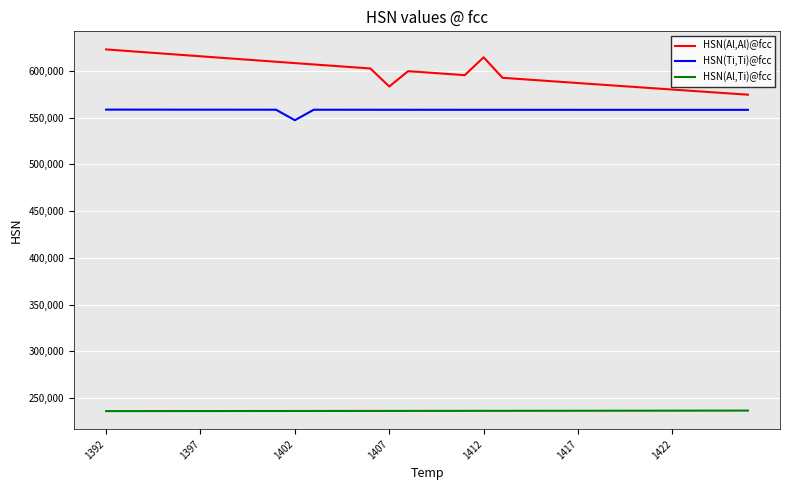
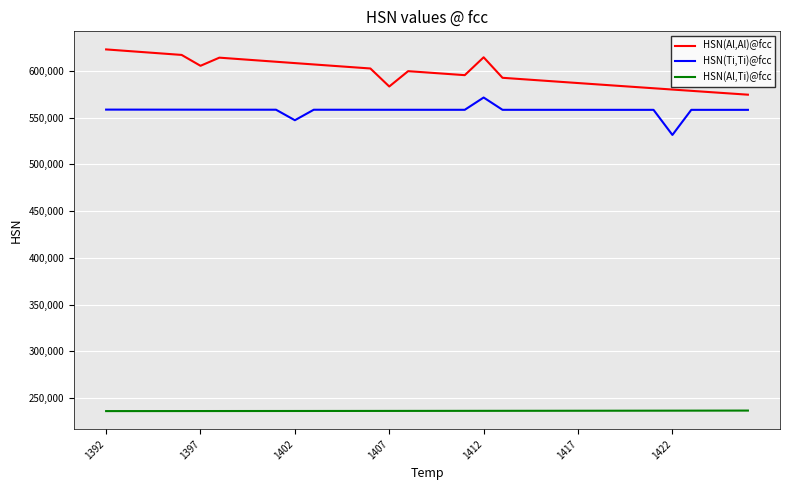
  {
    "HSN(Al,Al)@fcc": {
      "1392": "620,000",
-     "1397": "620,000",
+     "1397": "610,000",
      "1402": "610,000",
      "1407": "580,000",
      "1412": "610,000",
      "1417": "590,000",
      "1422": "580,000"
    },
    "HSN(Ti,Ti)@fcc": {
      "1392": "560,000",
      "1397": "560,000",
      "1402": "550,000",
      "1407": "560,000",
-     "1412": "560,000",
+     "1412": "570,000",
      "1417": "560,000",
-     "1422": "560,000"
+     "1422": "530,000"
    },
    "HSN(Al,Ti)@fcc": {
      "1392": "240,000",
      "1397": "240,000",
      "1402": "240,000",
      "1407": "240,000",
      "1412": "240,000",
      "1417": "240,000",
      "1422": "240,000"
    }
  }
